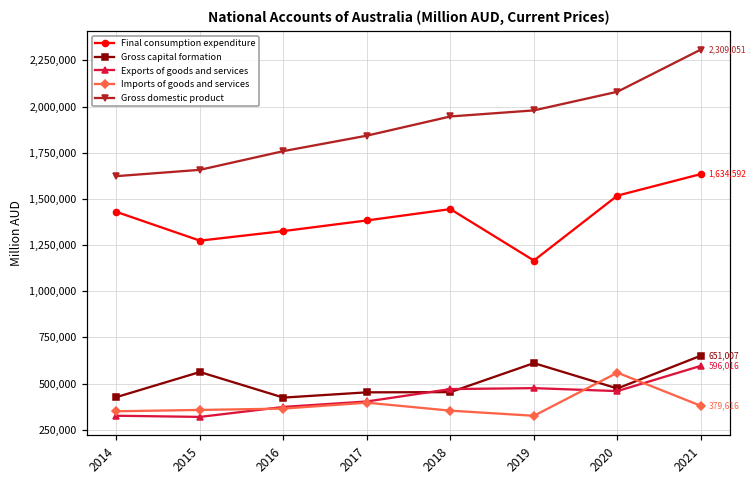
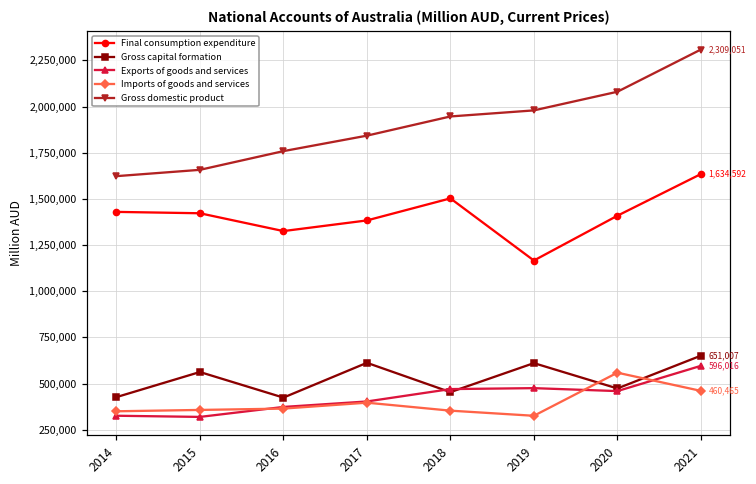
  {
    "Final consumption expenditure": {
      "2014": "1,430,000",
-     "2015": "1,270,000",
+     "2015": "1,420,000",
      "2016": "1,330,000",
      "2017": "1,380,000",
-     "2018": "1,440,000",
+     "2018": "1,500,000",
      "2019": "1,170,000",
-     "2020": "1,520,000"
+     "2020": "1,410,000"
    },
    "Gross capital formation": {
      "2014": "430,000",
      "2015": "560,000",
      "2016": "420,000",
-     "2017": "450,000",
+     "2017": "610,000",
      "2018": "450,000",
      "2019": "610,000"
    },
    "Imports of goods and services": {
-     "2021": "379,616"
+     "2021": "460,465"
    }
  }
